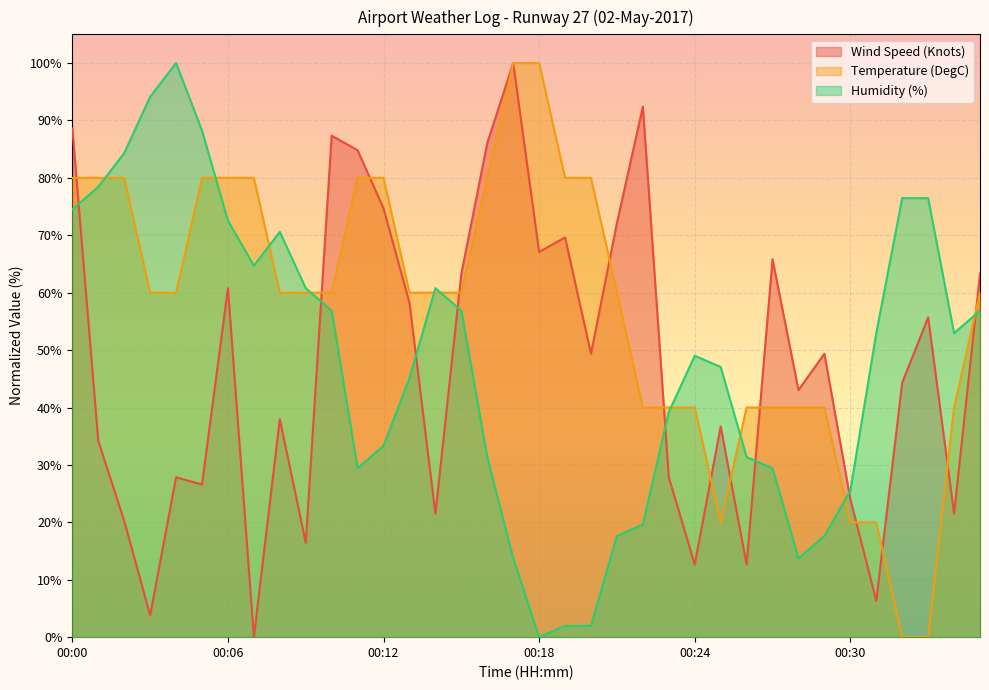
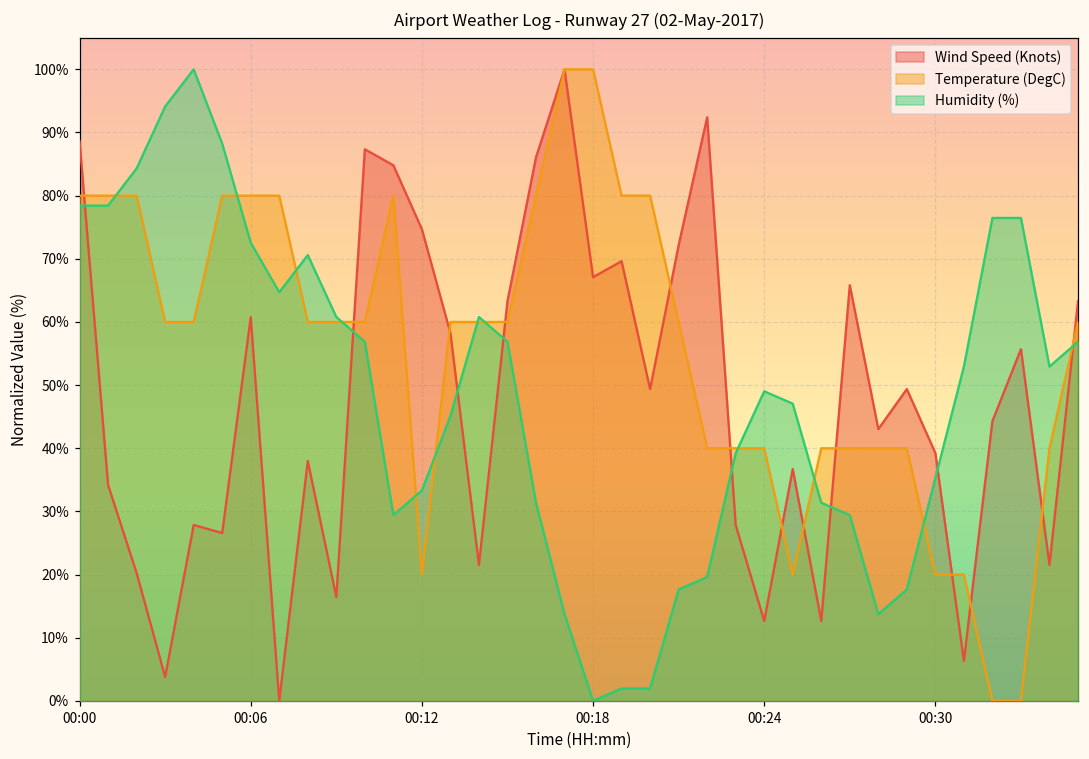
  {
    "Wind Speed (Knots)": {
      "00:00": "89%",
      "00:06": "61%",
      "00:12": "75%",
      "00:18": "67%",
      "00:24": "13%",
-     "00:30": "24%"
+     "00:30": "39%"
    },
    "Temperature (DegC)": {
      "00:00": "80%",
      "00:06": "80%",
-     "00:12": "80%",
+     "00:12": "20%",
      "00:18": "100%",
      "00:24": "40%",
      "00:30": "20%"
    },
    "Humidity (%)": {
-     "00:00": "75%",
+     "00:00": "78%",
      "00:06": "73%",
      "00:12": "33%",
      "00:18": "0%",
      "00:24": "49%",
-     "00:30": "25%"
+     "00:30": "35%"
    }
  }
